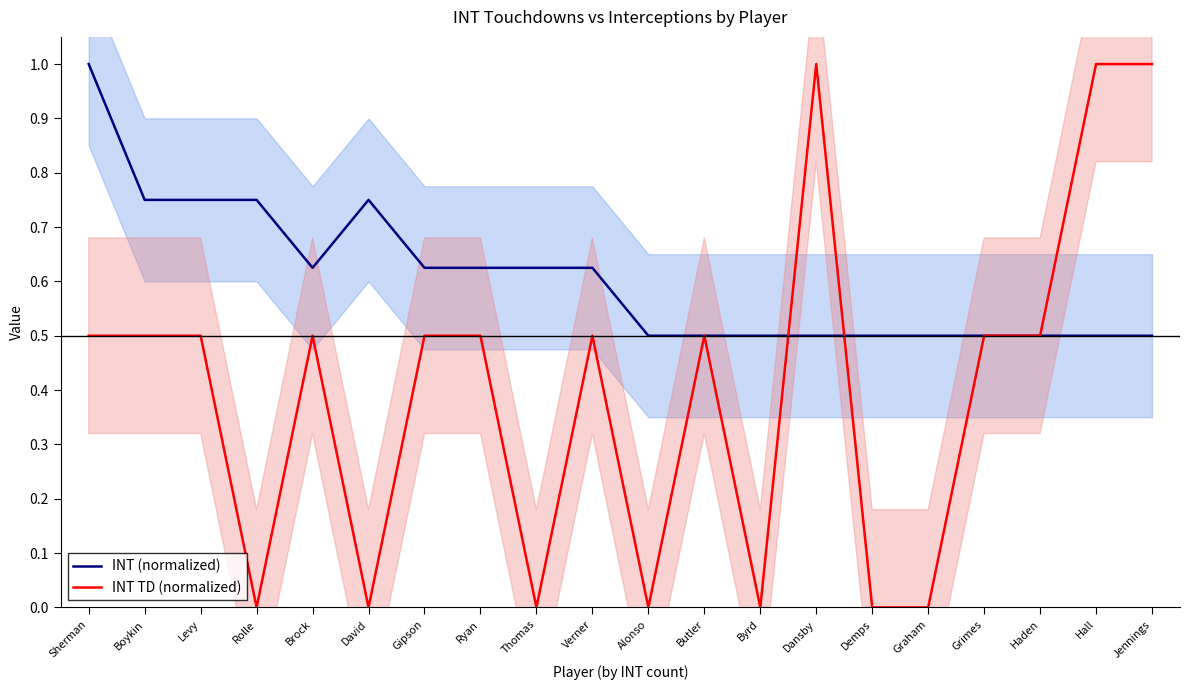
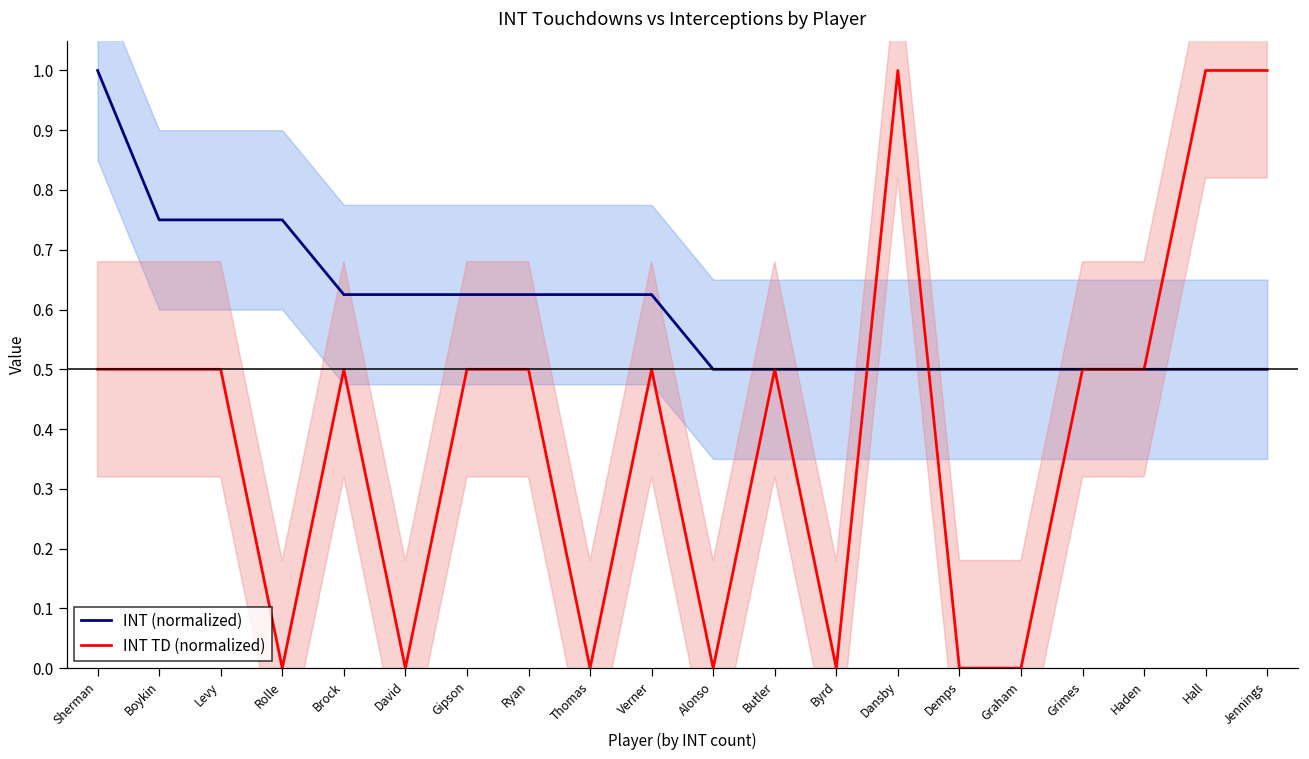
  {
    "INT (normalized)": {
      "Sherman": 1.00,
      "Boykin": 0.75,
      "Levy": 0.75,
      "Rolle": 0.75,
      "Brock": 0.63,
-     "David": 0.75,
+     "David": 0.63,
      "Gipson": 0.63,
      "Ryan": 0.63,
      "Thomas": 0.63,
      "Verner": 0.63,
      "Alonso": 0.50,
      "Byrd": 0.50,
      "Dansby": 0.50,
      "Demps": 0.50,
      "Graham": 0.50,
      "Hall": 0.50,
      "Jennings": 0.50
    },
    "INT TD (normalized)": {
      "Sherman": 0.50,
      "Boykin": 0.50,
      "Levy": 0.50,
      "Rolle": 0.00,
      "Brock": 0.50,
      "David": 0.00,
      "Gipson": 0.50,
      "Ryan": 0.50,
      "Thomas": 0.00,
      "Verner": 0.50,
      "Alonso": 0.00,
      "Byrd": 0.00,
      "Dansby": 1.00,
      "Demps": 0.00,
      "Graham": 0.00,
      "Hall": 1.00,
      "Jennings": 1.00
    }
  }
